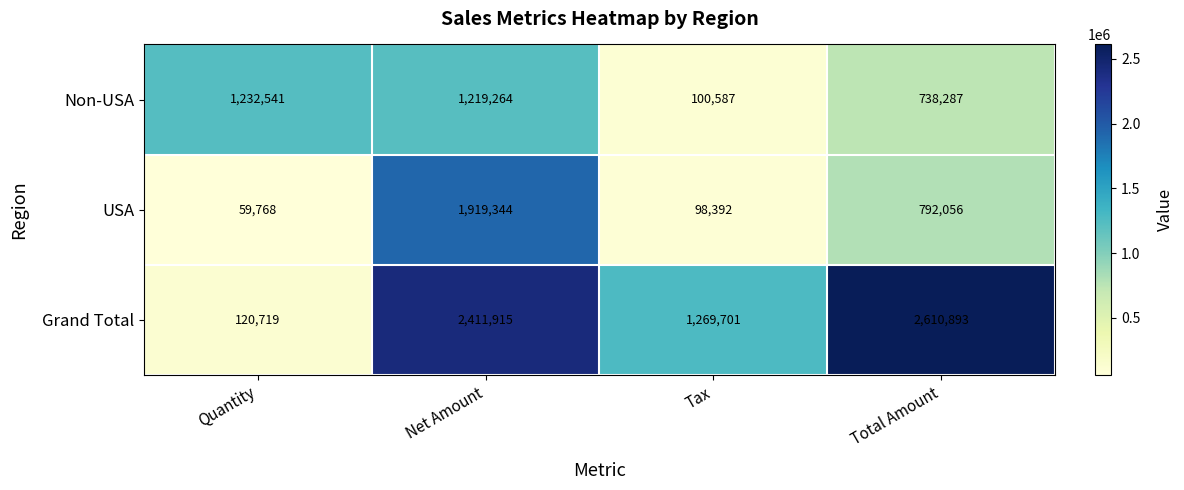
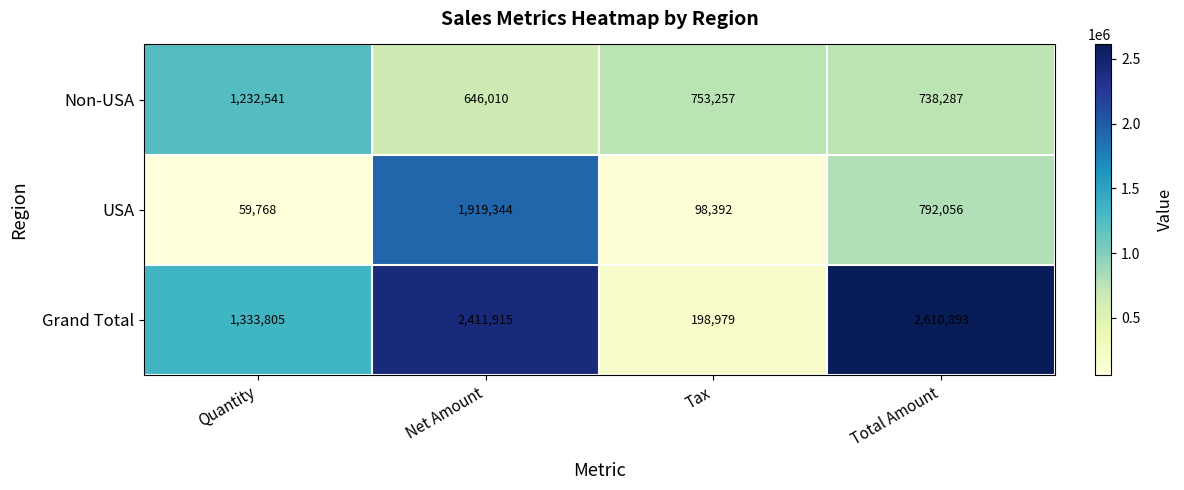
  {
    "Non-USA": {
      "Quantity": "1,232,541",
-     "Net Amount": "1,219,264",
-     "Tax": "100,587",
+     "Net Amount": "646,010",
+     "Tax": "753,257",
      "Total Amount": "738,287"
    },
    "USA": {
      "Quantity": "59,768",
      "Net Amount": "1,919,344",
      "Tax": "98,392",
      "Total Amount": "792,056"
    },
    "Grand Total": {
-     "Quantity": "120,719",
+     "Quantity": "1,333,805",
      "Net Amount": "2,411,915",
-     "Tax": "1,269,701",
+     "Tax": "198,979",
      "Total Amount": "2,610,893"
    }
  }
